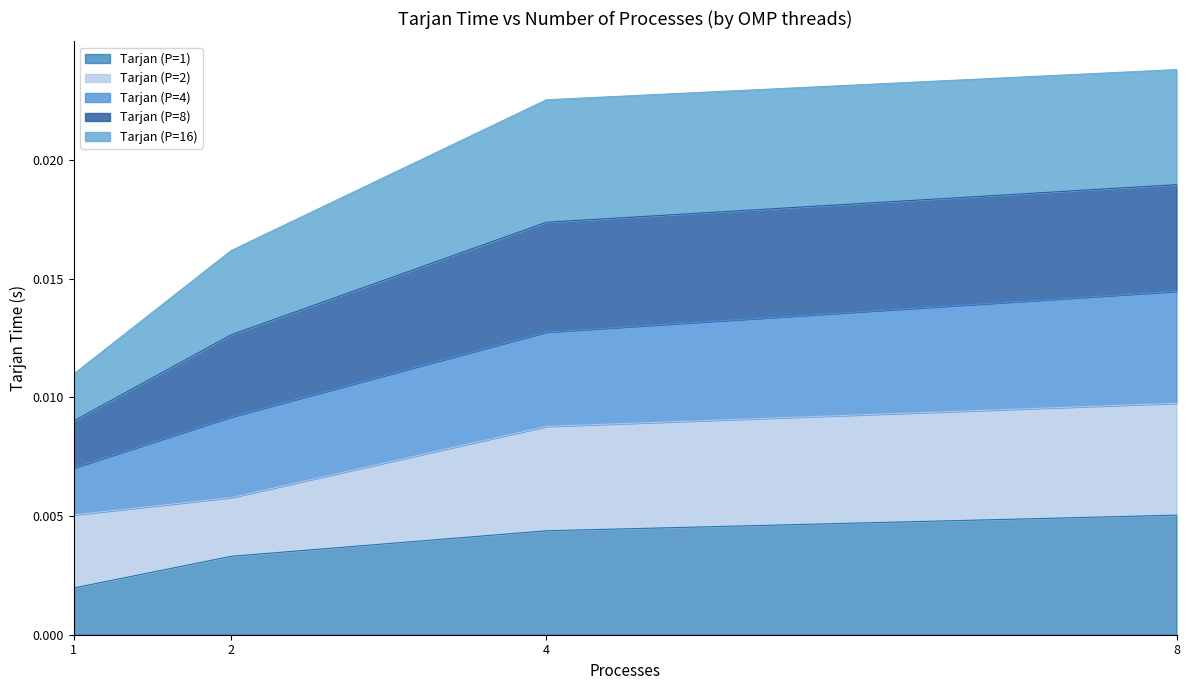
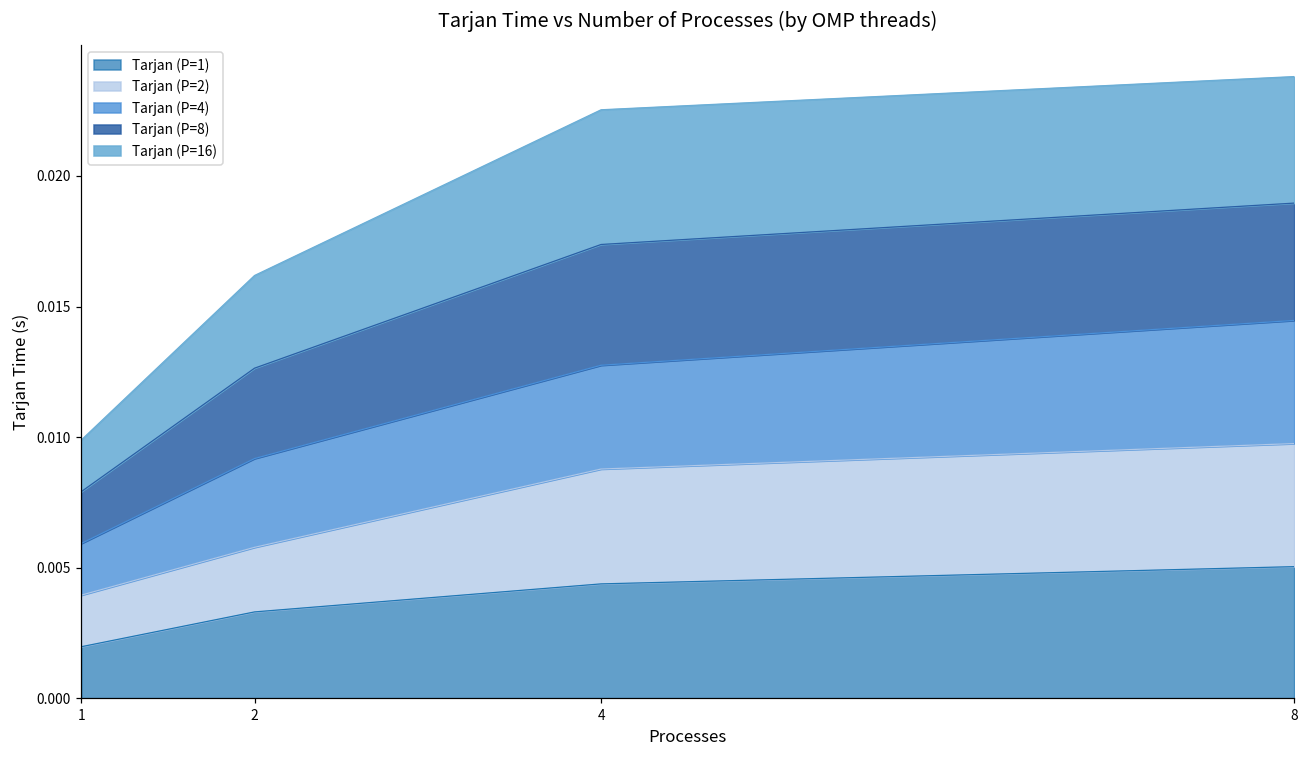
  {
    "Tarjan (P=2)": {
-     "1": 0.0031,
+     "1": 0.0020,
      "2": 0.0025,
      "4": 0.0044,
      "8": 0.0047
    }
  }
